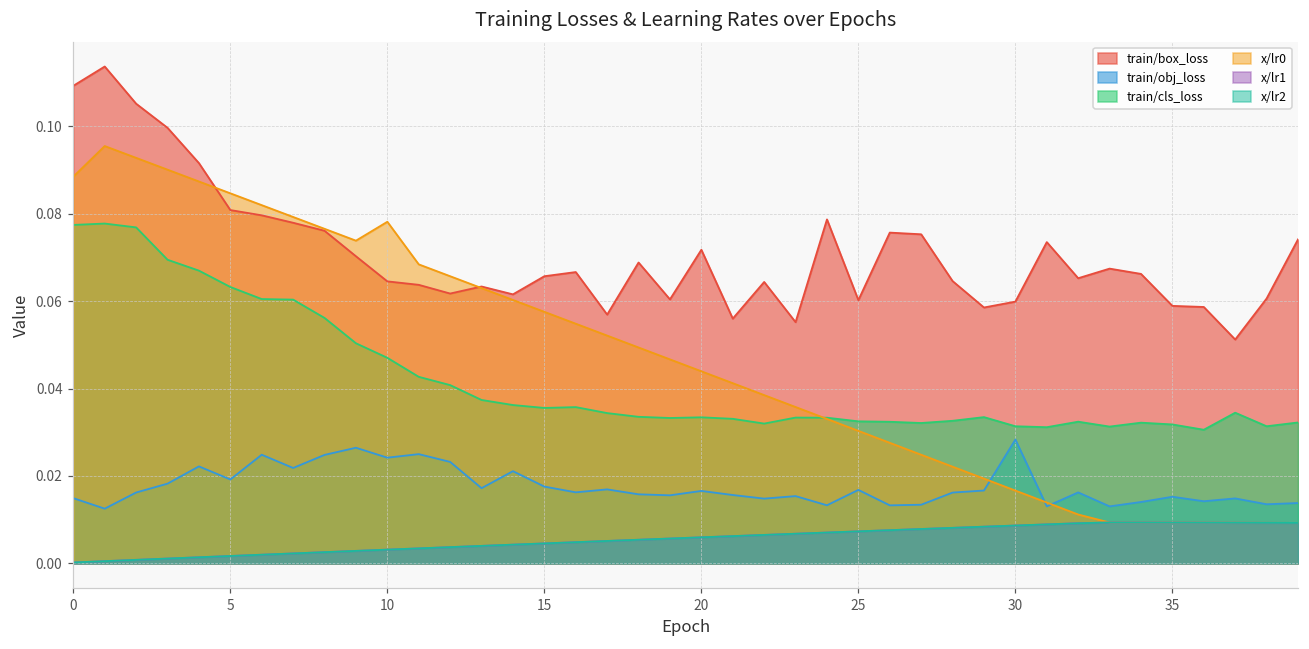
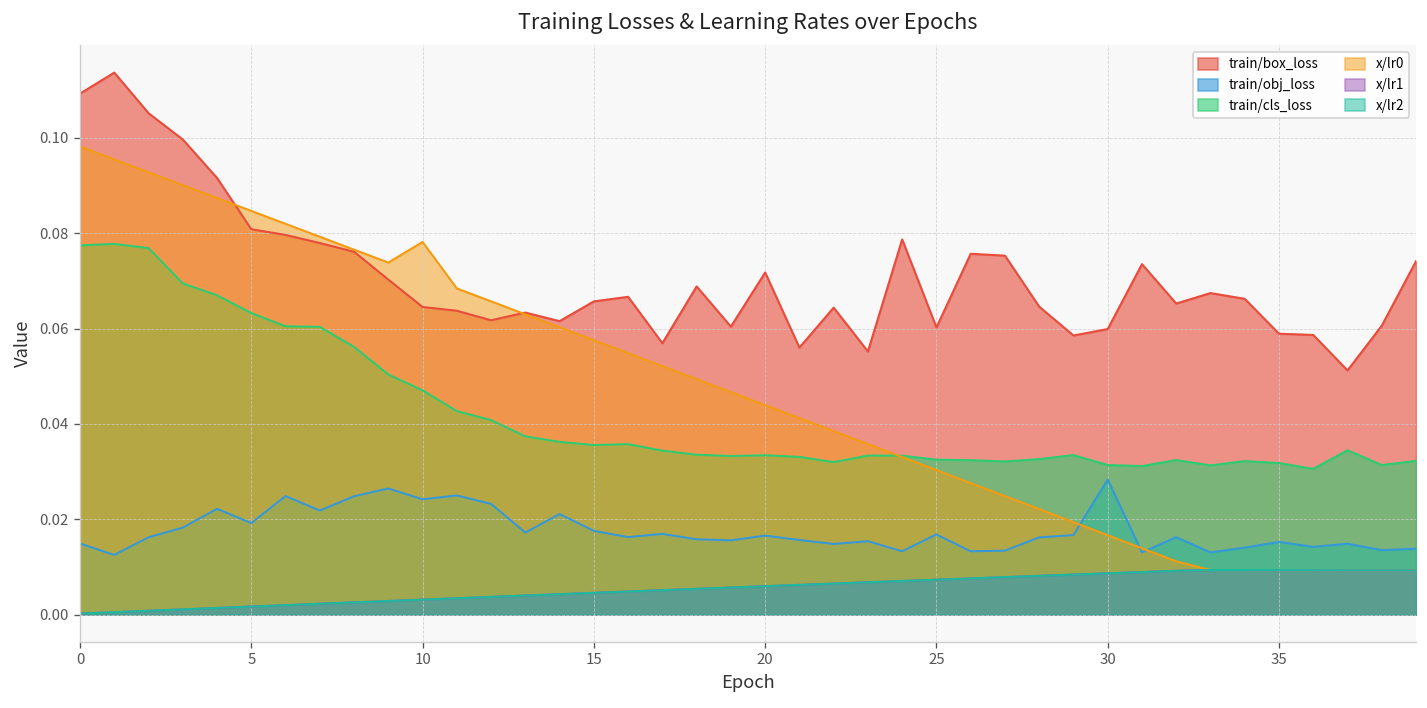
  {
    "train/box_loss": {
      "0": 0.109,
      "5": 0.081,
      "10": 0.065,
      "15": 0.066,
      "20": 0.072,
      "25": 0.060,
      "30": 0.060,
      "35": 0.059
    },
    "train/obj_loss": {
      "0": 0.015,
      "5": 0.019,
      "10": 0.024,
      "15": 0.018,
      "20": 0.017,
      "25": 0.017,
      "30": 0.028,
      "35": 0.015
    },
    "x/lr0": {
-     "0": 0.089,
+     "0": 0.098,
      "5": 0.085,
      "10": 0.078,
      "15": 0.058,
      "20": 0.044,
      "25": 0.030,
      "30": 0.017
    }
  }
